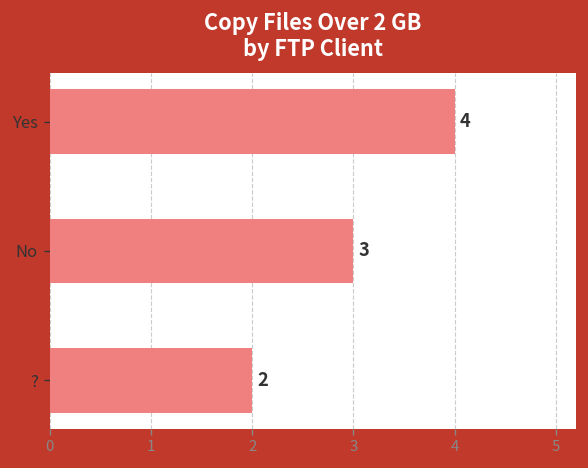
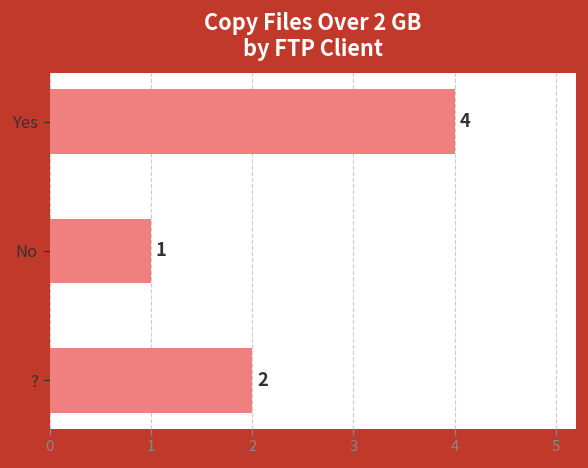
  {
    "Yes": 4,
-   "No": 3,
+   "No": 1,
    "?": 2
  }
